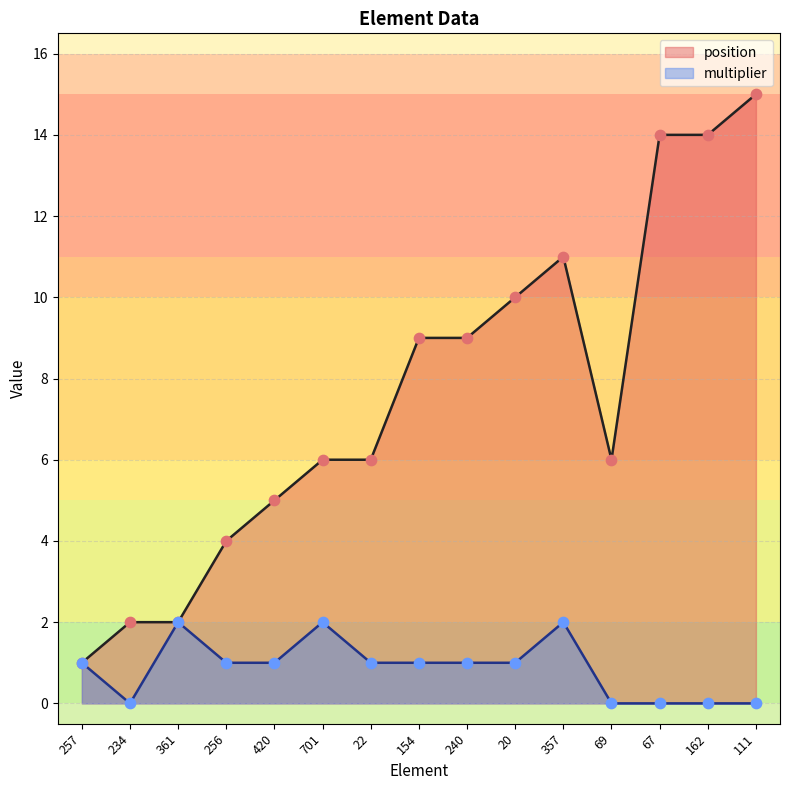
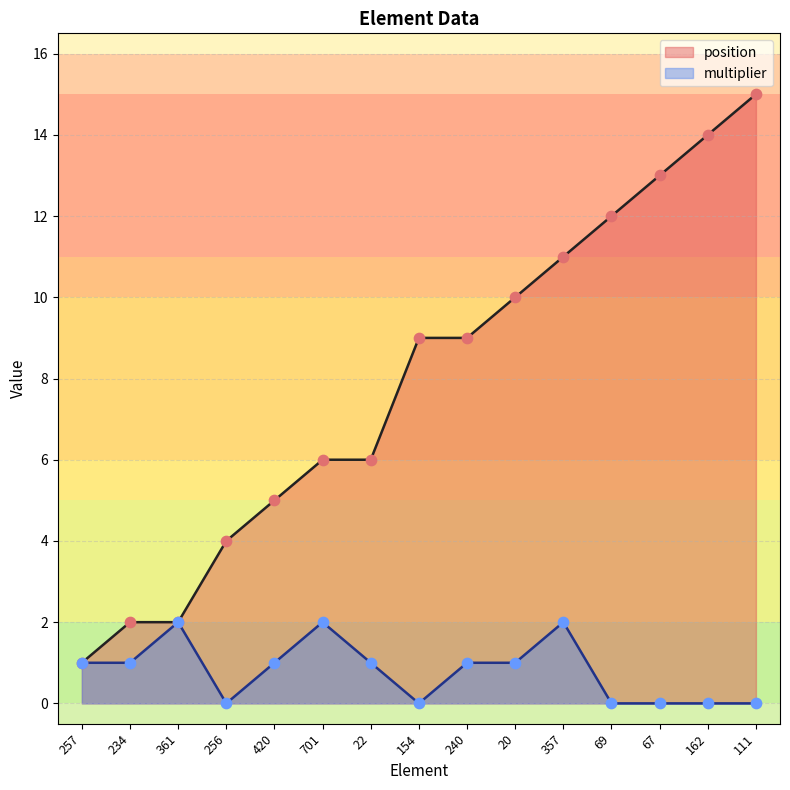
  {
    "position": {
      "234": 2,
      "256": 4,
      "420": 5,
      "701": 6,
      "22": 6,
      "154": 9,
      "240": 9,
      "20": 10,
      "357": 11,
-     "69": 6,
-     "67": 14,
+     "69": 12,
+     "67": 13,
      "162": 14,
      "111": 15
    },
    "multiplier": {
-     "234": 0,
-     "256": 1,
+     "234": 1,
+     "256": 0,
      "420": 1,
      "701": 2,
      "22": 1,
-     "154": 1,
+     "154": 0,
      "240": 1,
      "20": 1,
      "357": 2,
      "69": 0,
      "67": 0,
      "162": 0,
      "111": 0
    }
  }
